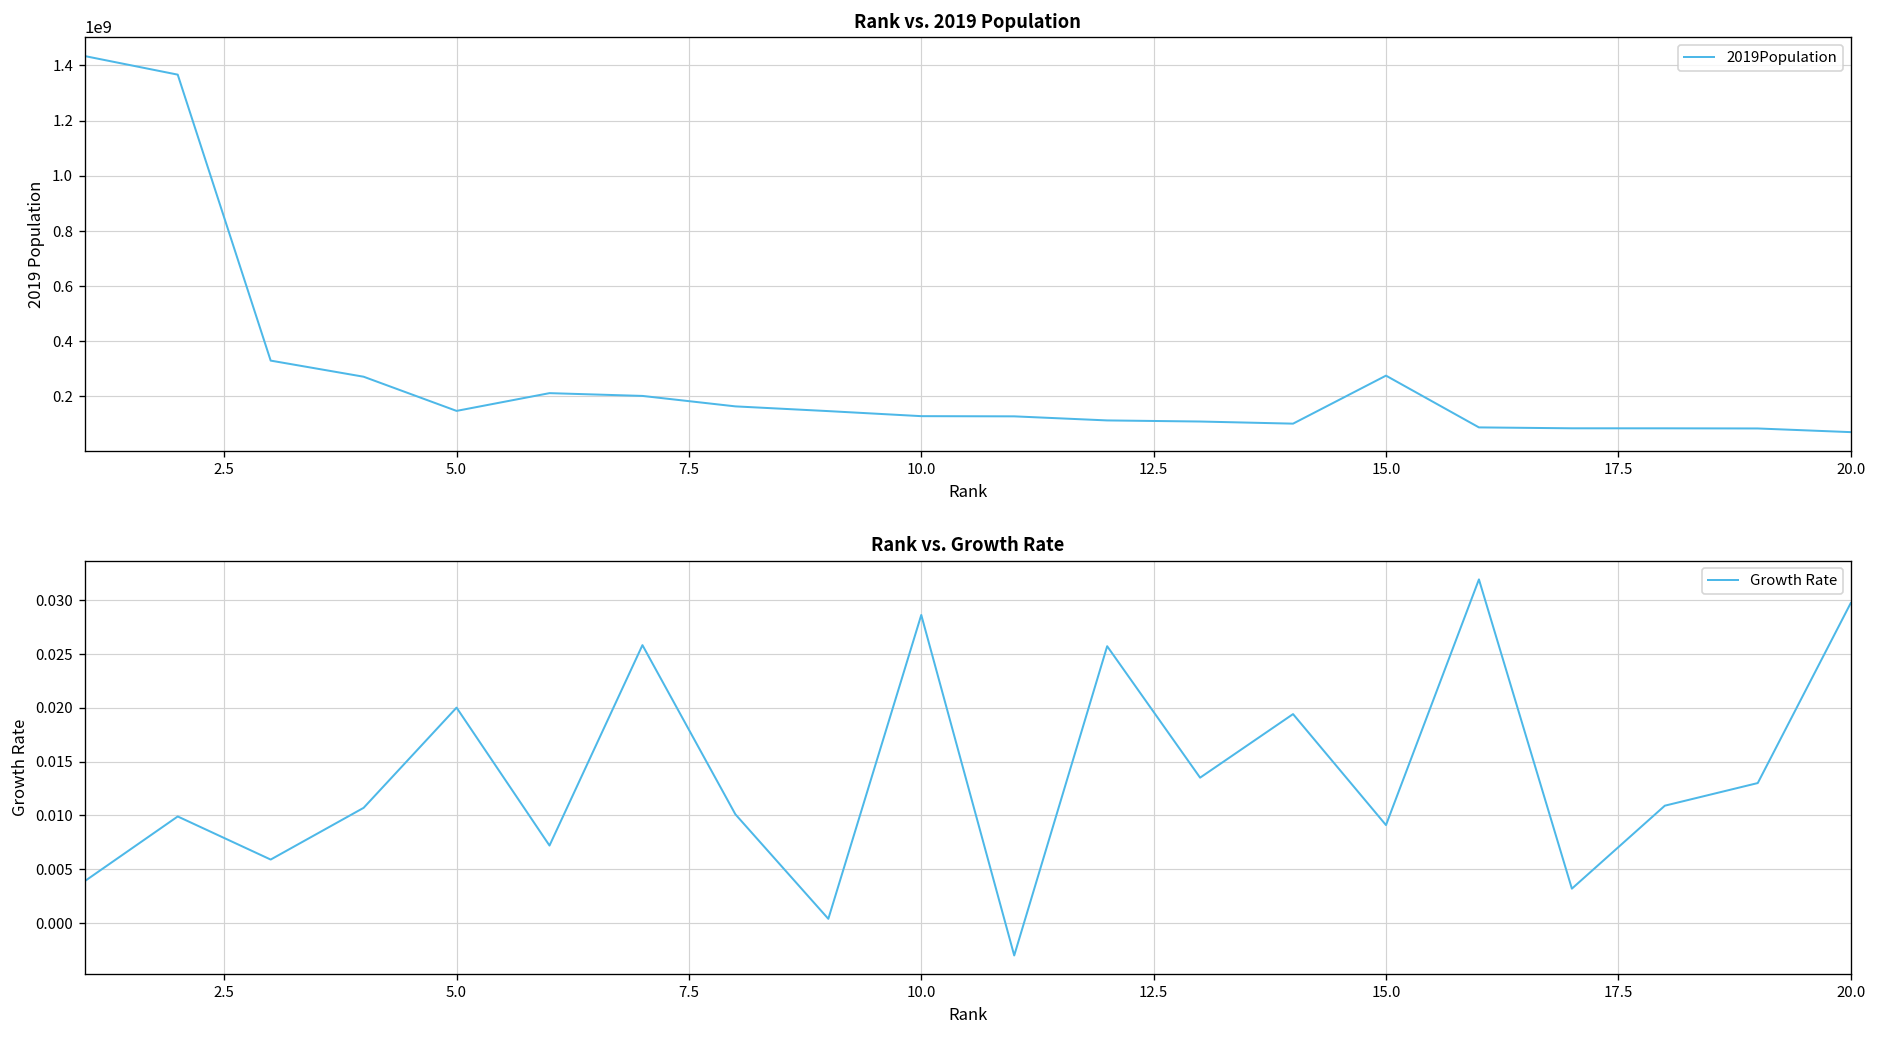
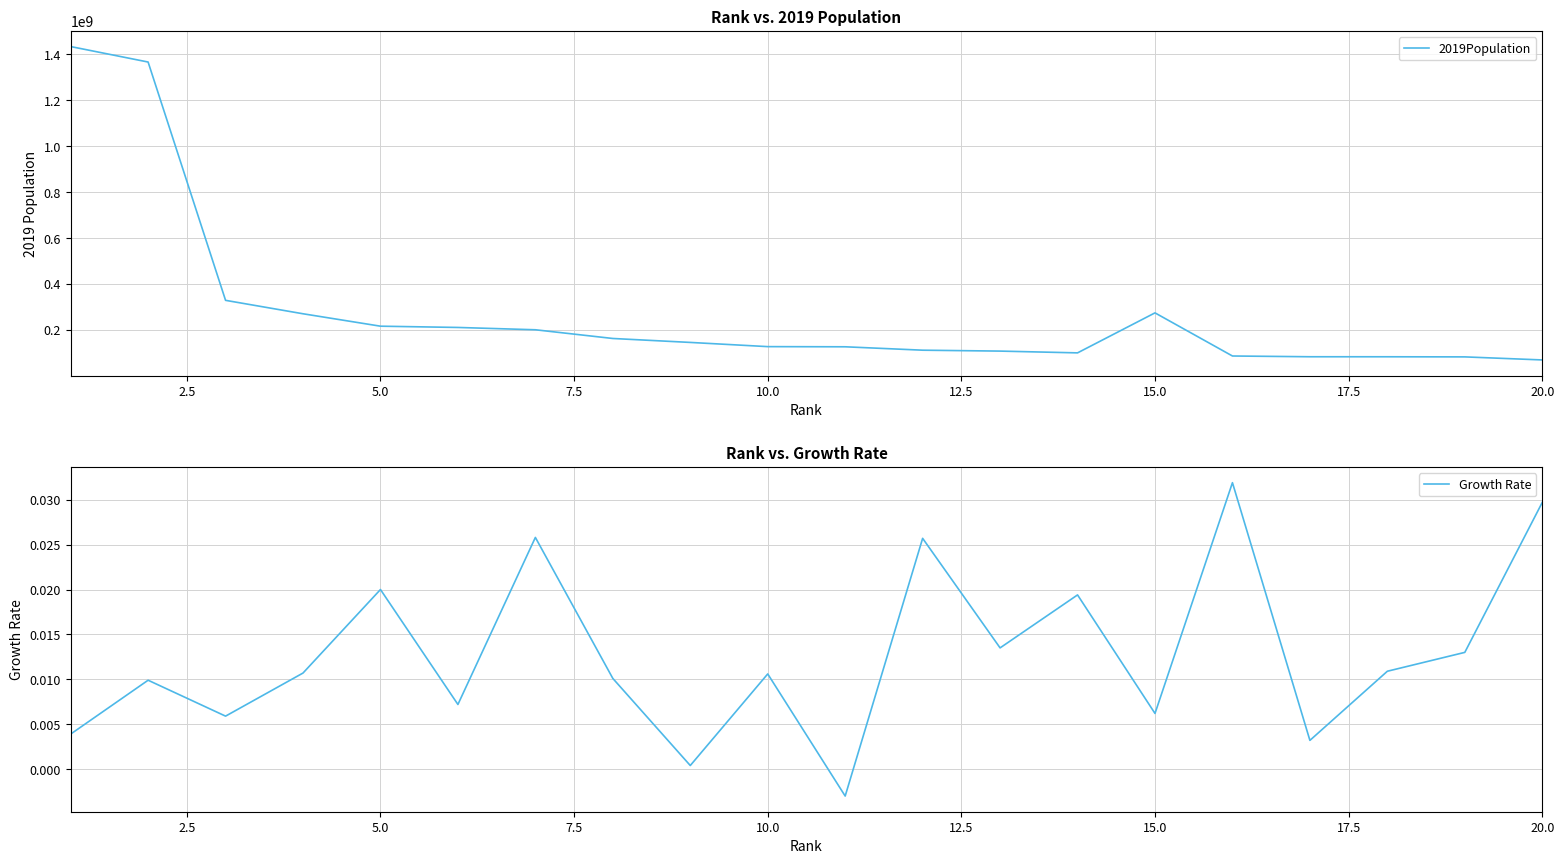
  {
    "Rank vs. 2019 Population": {
-     "5.0": 150000000,
+     "5.0": 220000000,
      "10.0": 130000000,
      "15.0": 270000000,
      "20.0": 70000000
    },
    "Rank vs. Growth Rate": {
      "5.0": 0.020,
-     "10.0": 0.029,
-     "15.0": 0.009,
+     "10.0": 0.011,
+     "15.0": 0.006,
      "20.0": 0.030
    }
  }
